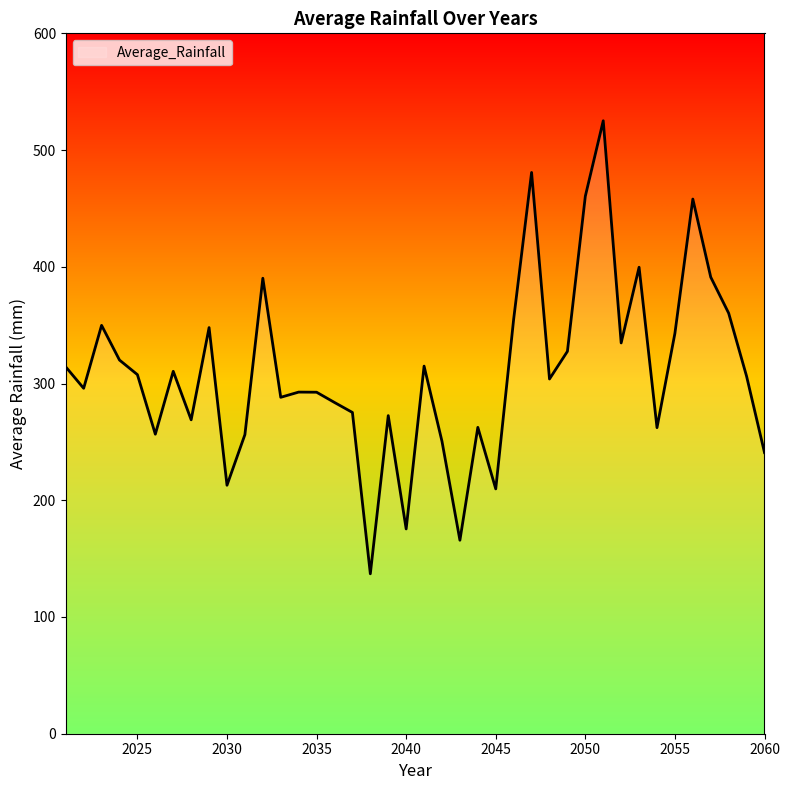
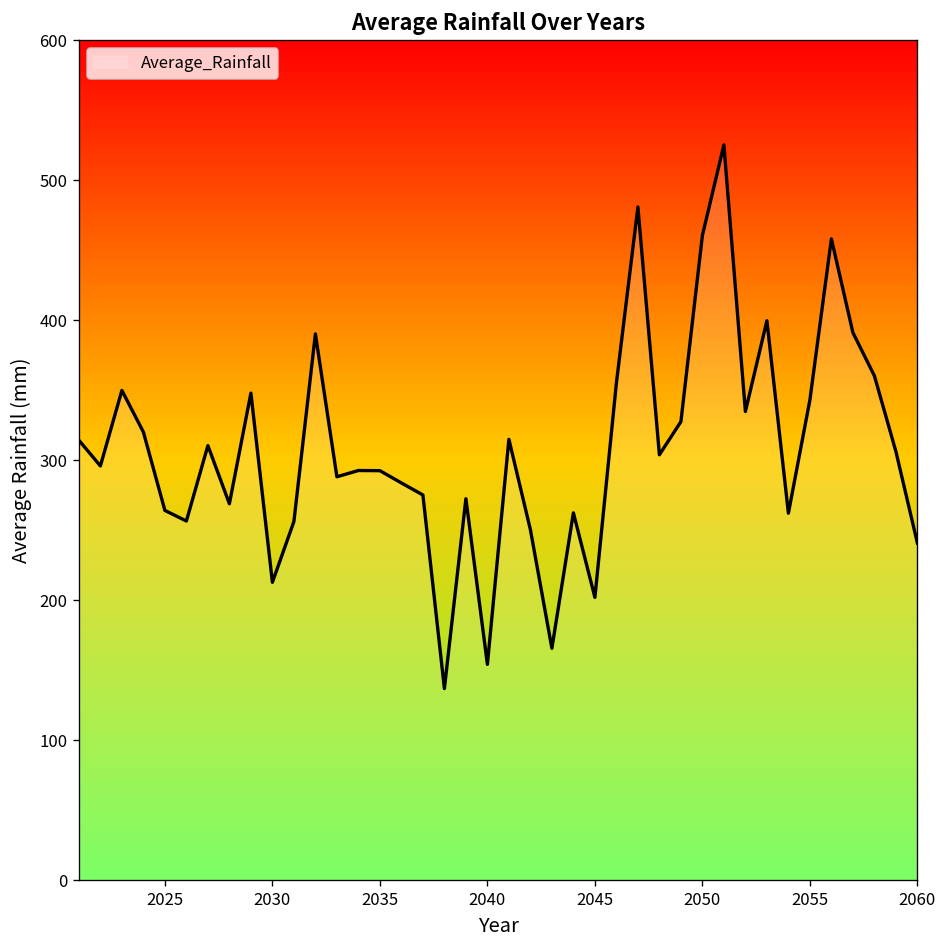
  {
-   "2025": 308,
+   "2025": 264,
    "2030": 213,
    "2035": 293,
-   "2040": 175,
-   "2045": 210,
+   "2040": 154,
+   "2045": 202,
    "2050": 460,
    "2055": 343,
    "2060": 241
  }
